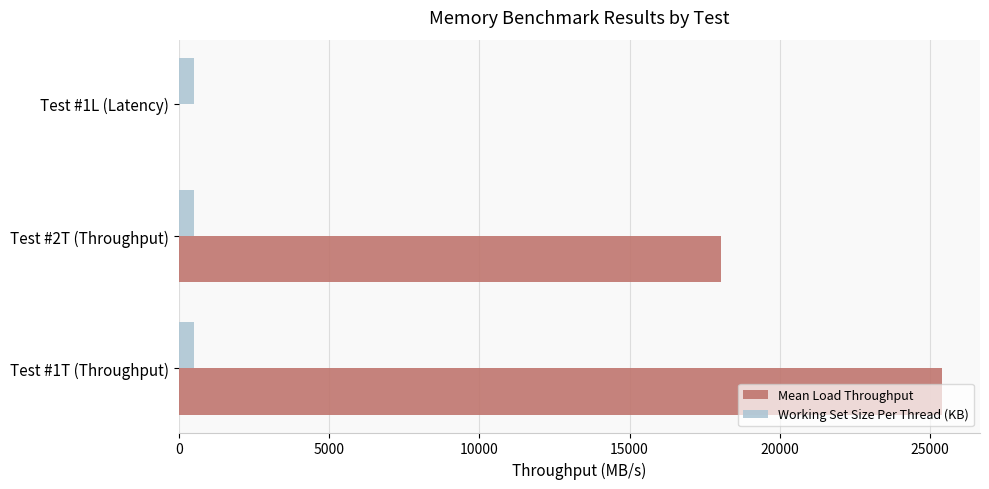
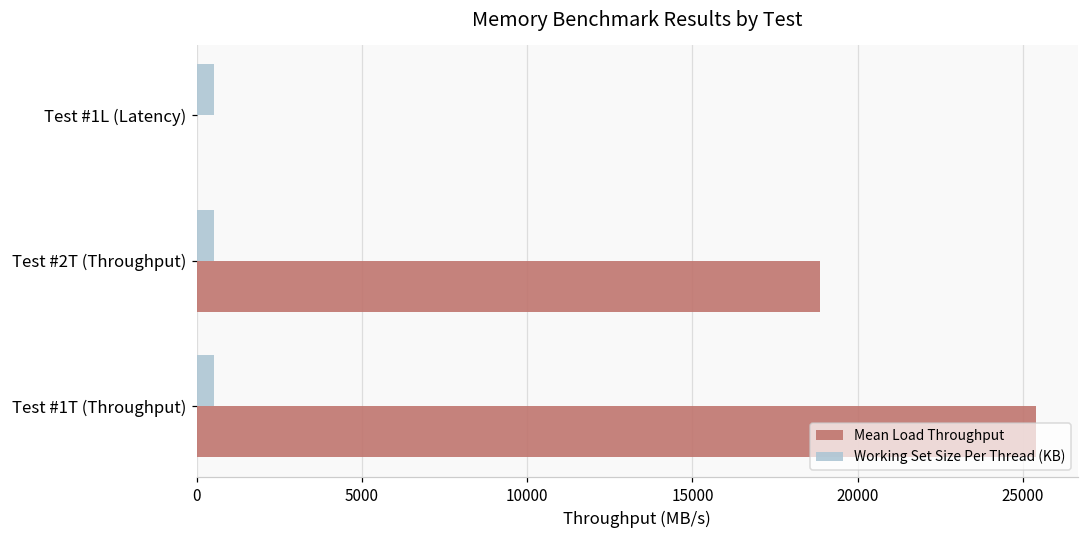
  {
    "Mean Load Throughput": {
      "Test #1L (Latency)": 0,
-     "Test #2T (Throughput)": 18100
+     "Test #2T (Throughput)": 18900
    },
    "Working Set Size Per Thread (KB)": {
      "Test #1L (Latency)": 500,
      "Test #2T (Throughput)": 500,
      "Test #1T (Throughput)": 500
    }
  }
